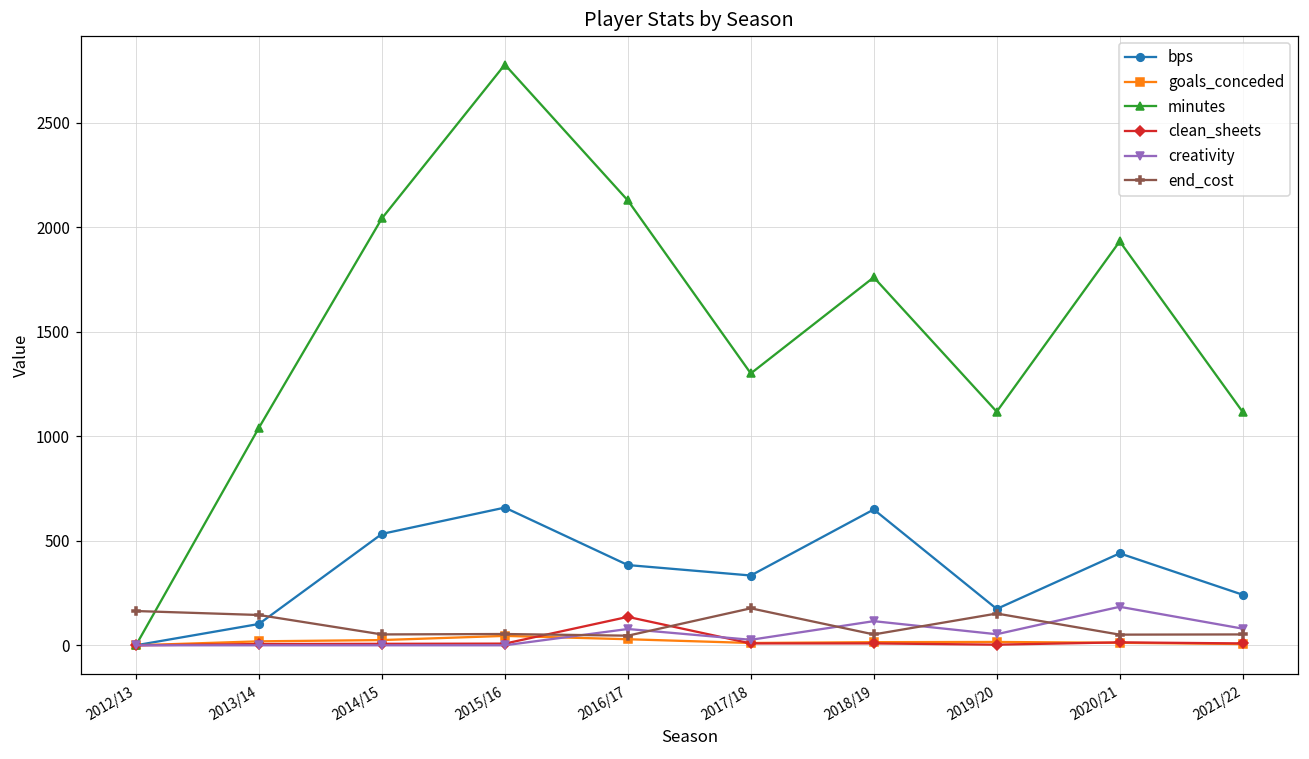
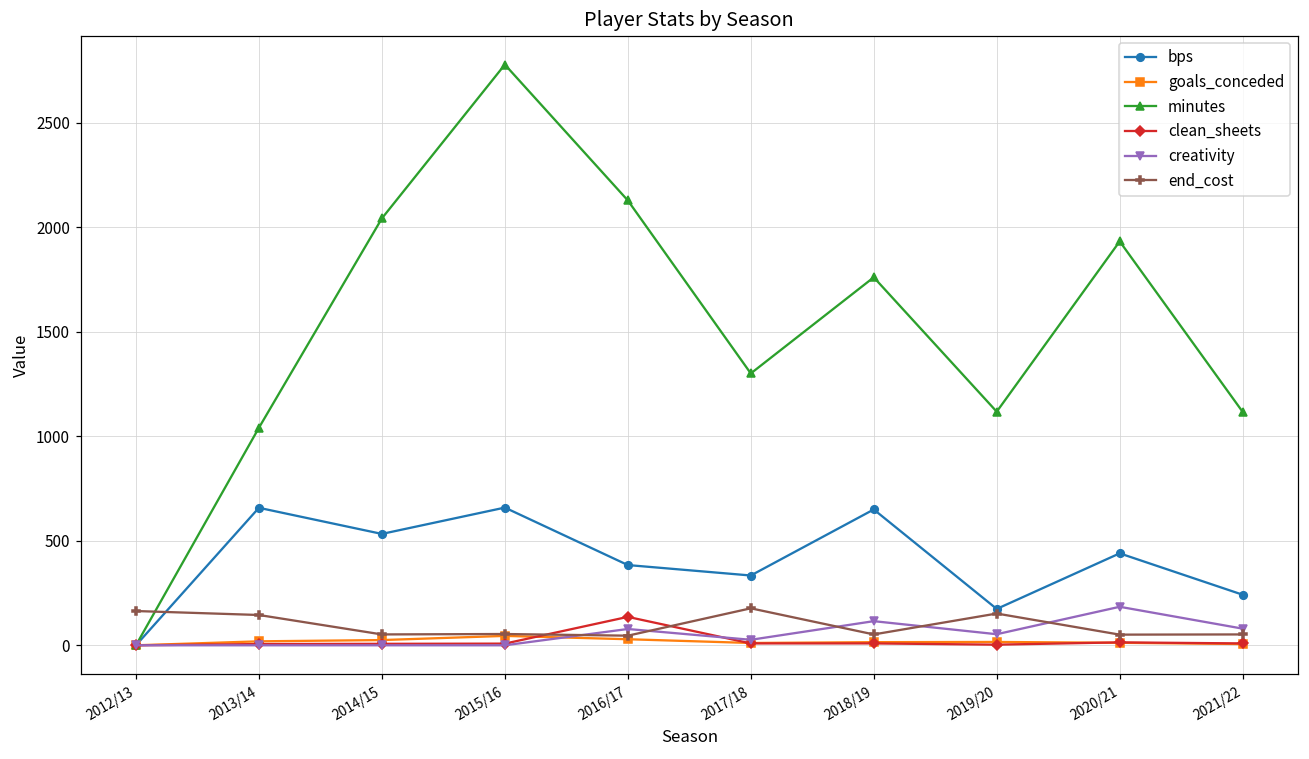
  {
    "bps": {
-     "2013/14": 100,
+     "2013/14": 660,
      "2014/15": 530,
      "2015/16": 660,
      "2016/17": 380,
      "2017/18": 330,
      "2018/19": 650,
      "2019/20": 170,
      "2020/21": 440,
      "2021/22": 240
    },
    "goals_conceded": {
      "2014/15": 30,
      "2016/17": 30
    },
    "minutes": {
      "2013/14": 1040,
      "2014/15": 2040,
      "2015/16": 2780,
      "2016/17": 2130,
      "2017/18": 1300,
      "2018/19": 1760,
      "2019/20": 1120,
      "2020/21": 1930,
      "2021/22": 1120
    },
    "clean_sheets": {
      "2016/17": 140
    },
    "creativity": {
      "2016/17": 80,
      "2017/18": 30,
      "2018/19": 120,
      "2019/20": 50,
      "2020/21": 180,
      "2021/22": 80
    },
    "end_cost": {
      "2012/13": 160,
      "2013/14": 150,
      "2014/15": 50,
      "2016/17": 50,
      "2017/18": 180,
      "2018/19": 50,
      "2019/20": 150,
      "2020/21": 50,
      "2021/22": 50
    }
  }
